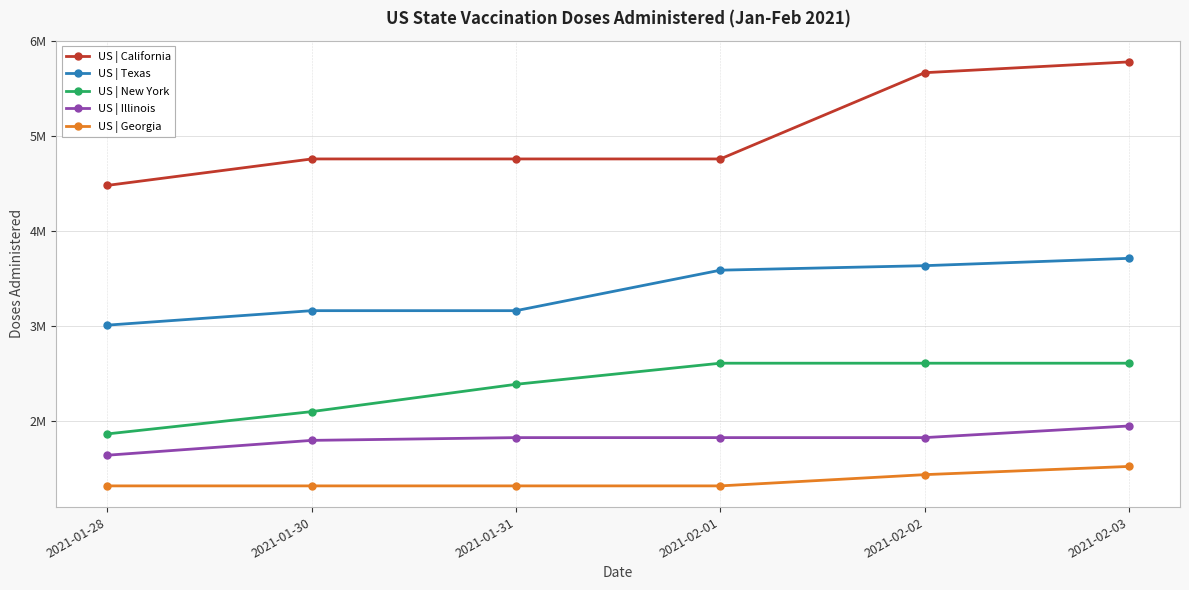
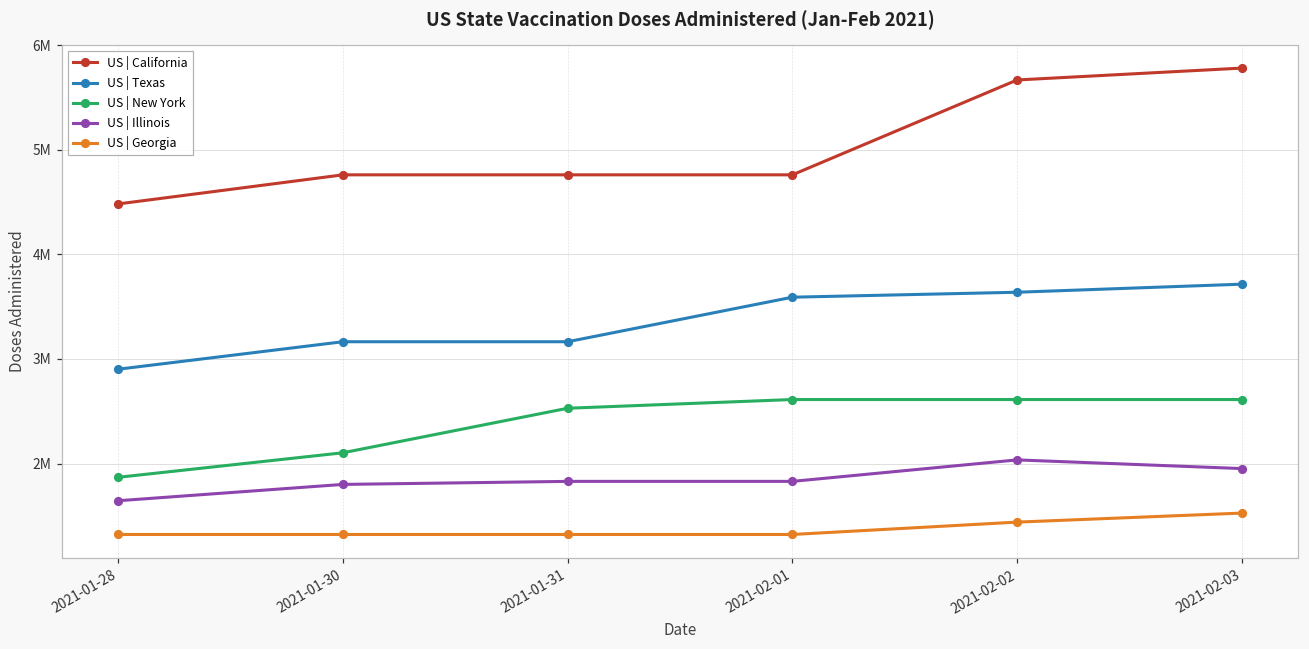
  {
    "US | California": {
      "2021-01-28": 4500000,
      "2021-01-30": 4800000,
      "2021-01-31": 4800000,
      "2021-02-01": 4800000,
      "2021-02-02": 5700000,
      "2021-02-03": 5800000
    },
    "US | Texas": {
-     "2021-01-28": 3000000,
+     "2021-01-28": 2900000,
      "2021-01-30": 3200000,
      "2021-01-31": 3200000,
      "2021-02-01": 3600000,
      "2021-02-02": 3600000,
      "2021-02-03": 3700000
    },
    "US | New York": {
      "2021-01-28": 1900000,
      "2021-01-30": 2100000,
-     "2021-01-31": 2400000,
+     "2021-01-31": 2500000,
      "2021-02-01": 2600000,
      "2021-02-02": 2600000,
      "2021-02-03": 2600000
    },
    "US | Illinois": {
      "2021-01-28": 1600000,
      "2021-01-30": 1800000,
      "2021-01-31": 1800000,
      "2021-02-01": 1800000,
-     "2021-02-02": 1800000,
+     "2021-02-02": 2000000,
      "2021-02-03": 2000000
    },
    "US | Georgia": {
      "2021-01-28": 1300000,
      "2021-01-30": 1300000,
      "2021-01-31": 1300000,
      "2021-02-01": 1300000,
      "2021-02-02": 1400000,
      "2021-02-03": 1500000
    }
  }
